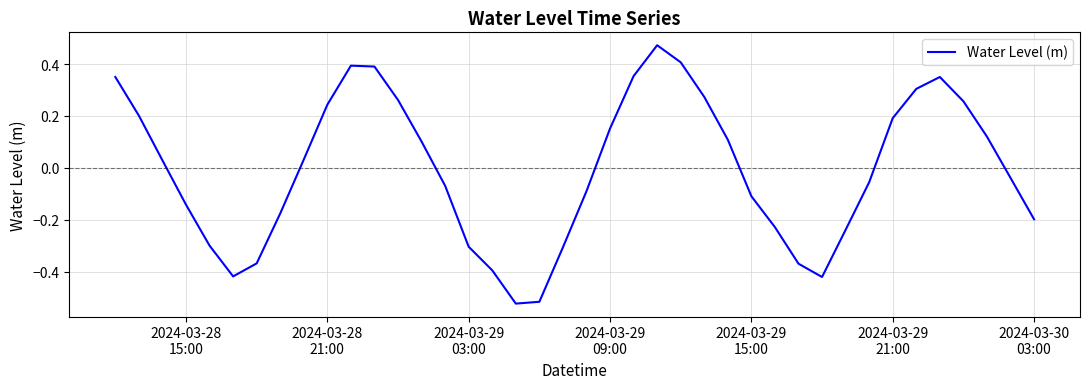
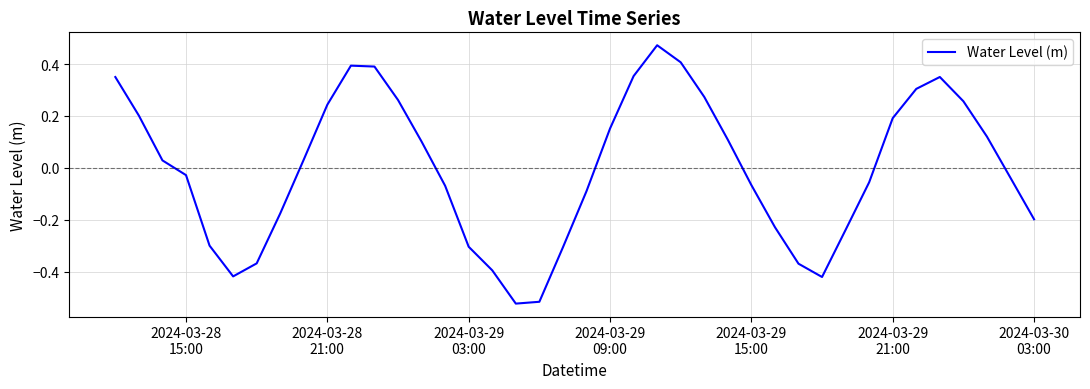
  {
-   "2024-03-28 15:00": -0.14,
+   "2024-03-28 15:00": -0.03,
    "2024-03-28 21:00": 0.24,
    "2024-03-29 03:00": -0.30,
    "2024-03-29 09:00": 0.15,
-   "2024-03-29 15:00": -0.11,
+   "2024-03-29 15:00": -0.07,
    "2024-03-29 21:00": 0.19,
    "2024-03-30 03:00": -0.20
  }
